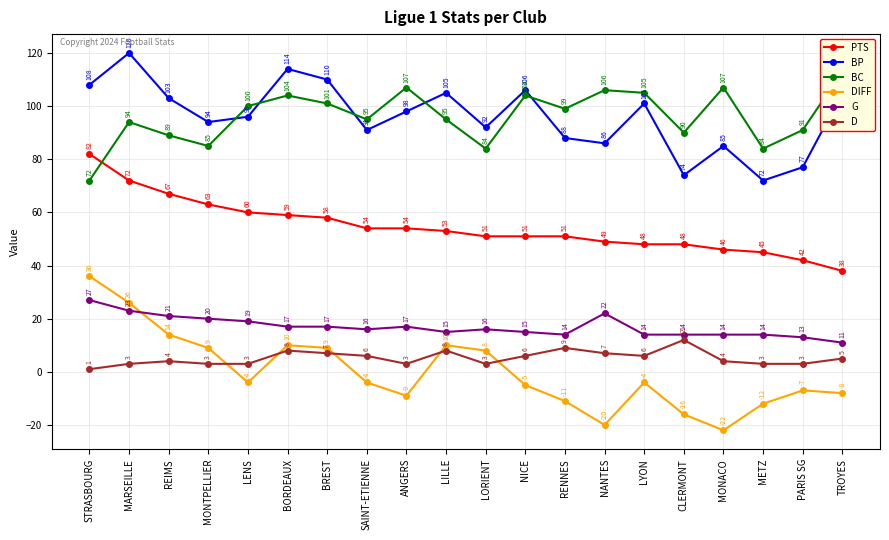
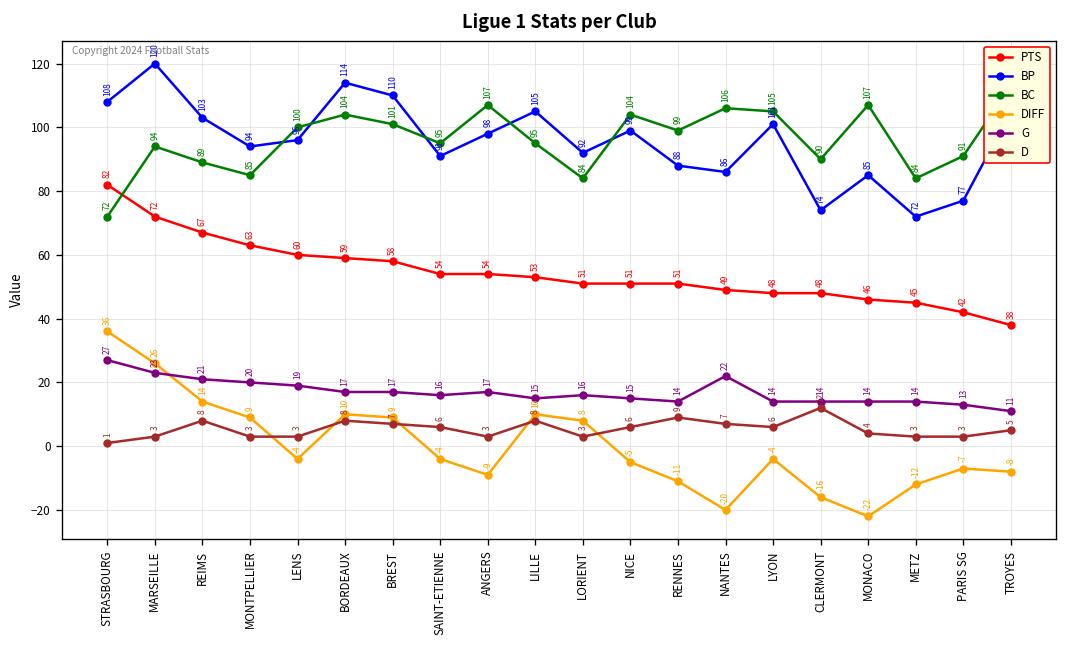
  {
    "PTS": {
      "STRASBOURG": 82,
      "MARSEILLE": 72,
      "REIMS": 67,
      "MONTPELLIER": 63,
      "LENS": 60,
      "BORDEAUX": 59,
      "BREST": 58,
      "SAINT-ETIENNE": 54,
      "ANGERS": 54,
      "LILLE": 53,
      "LORIENT": 51,
      "NICE": 51,
      "RENNES": 51,
      "NANTES": 49,
      "LYON": 48,
      "CLERMONT": 48,
      "MONACO": 46,
      "METZ": 45,
      "PARIS SG": 42,
      "TROYES": 38
    },
    "BP": {
      "STRASBOURG": 108,
      "REIMS": 103,
      "MONTPELLIER": 94,
      "BORDEAUX": 114,
      "BREST": 110,
      "ANGERS": 98,
      "LILLE": 105,
      "LORIENT": 92,
-     "NICE": 106,
+     "NICE": 99,
      "RENNES": 88,
      "NANTES": 86,
      "CLERMONT": 74,
      "MONACO": 85,
      "METZ": 72,
      "PARIS SG": 77
    },
    "BC": {
      "STRASBOURG": 72,
      "MARSEILLE": 94,
      "REIMS": 89,
      "MONTPELLIER": 85,
      "LENS": 100,
      "BORDEAUX": 104,
      "BREST": 101,
      "SAINT-ETIENNE": 95,
      "ANGERS": 107,
      "LILLE": 95,
      "LORIENT": 84,
      "NICE": 104,
      "RENNES": 99,
      "NANTES": 106,
      "LYON": 105,
      "CLERMONT": 90,
      "MONACO": 107,
      "METZ": 84,
      "PARIS SG": 91
    },
    "DIFF": {
      "STRASBOURG": 36,
      "MARSEILLE": 26,
      "REIMS": 14,
      "MONTPELLIER": 9,
      "LENS": -4,
      "BORDEAUX": 10,
      "BREST": 9,
      "SAINT-ETIENNE": -4,
      "ANGERS": -9,
      "LORIENT": 8,
      "NICE": -5,
      "RENNES": -11,
      "NANTES": -20,
      "LYON": -4,
      "CLERMONT": -16,
      "MONACO": -22,
      "METZ": -12,
      "PARIS SG": -7,
      "TROYES": -8
    },
    "G": {
      "STRASBOURG": 27,
      "REIMS": 21,
      "MONTPELLIER": 20,
      "LENS": 19,
      "BORDEAUX": 17,
      "BREST": 17,
      "SAINT-ETIENNE": 16,
      "ANGERS": 17,
      "LILLE": 15,
      "LORIENT": 16,
      "NICE": 15,
      "RENNES": 14,
      "NANTES": 22,
      "LYON": 14,
      "MONACO": 14,
      "METZ": 14,
      "PARIS SG": 13,
      "TROYES": 11
    },
    "D": {
      "STRASBOURG": 1,
      "MARSEILLE": 3,
-     "REIMS": 4,
+     "REIMS": 8,
      "MONTPELLIER": 3,
      "LENS": 3,
      "SAINT-ETIENNE": 6,
      "ANGERS": 3,
      "LORIENT": 3,
      "NICE": 6,
      "RENNES": 9,
      "NANTES": 7,
      "LYON": 6,
      "MONACO": 4,
      "METZ": 3,
      "PARIS SG": 3,
      "TROYES": 5
    }
  }
